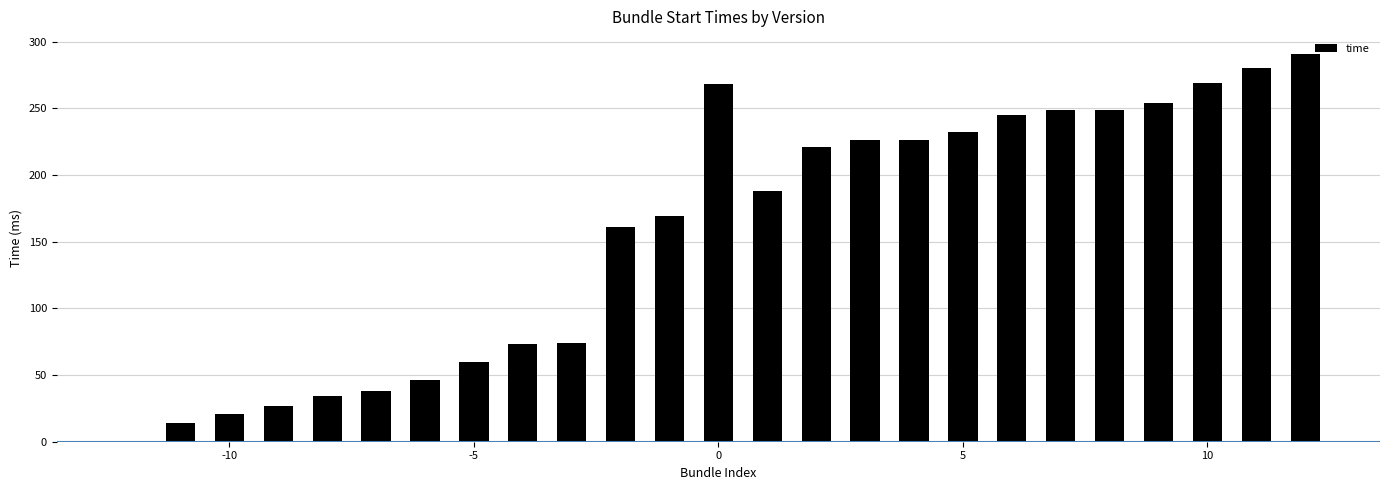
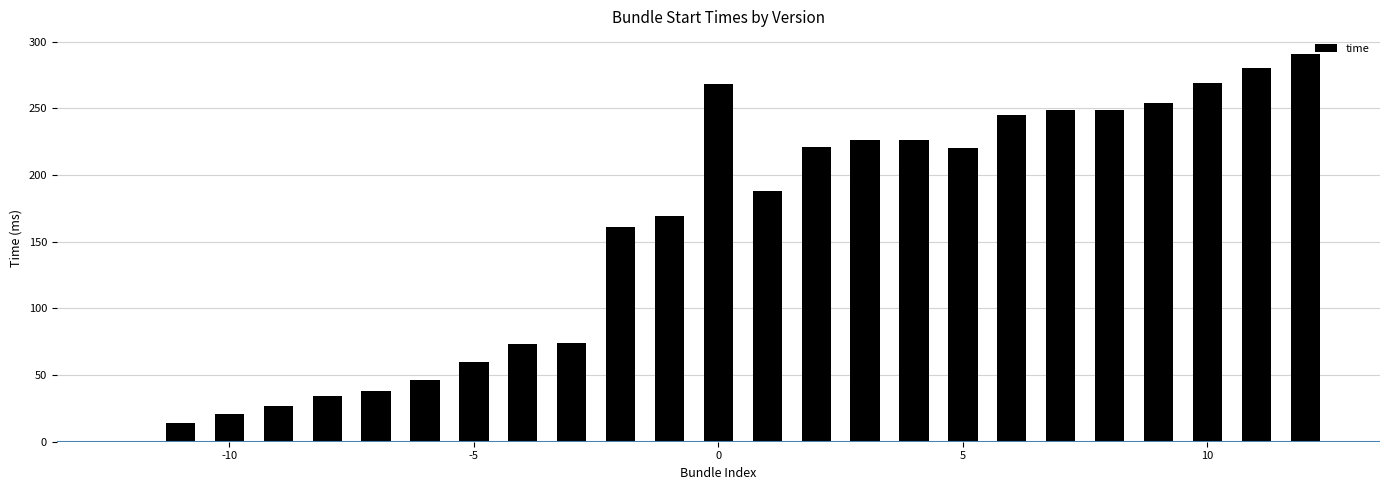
  {
    "-10": 21,
    "-5": 60,
    "0": 268,
-   "5": 232,
+   "5": 220,
    "10": 269
  }
